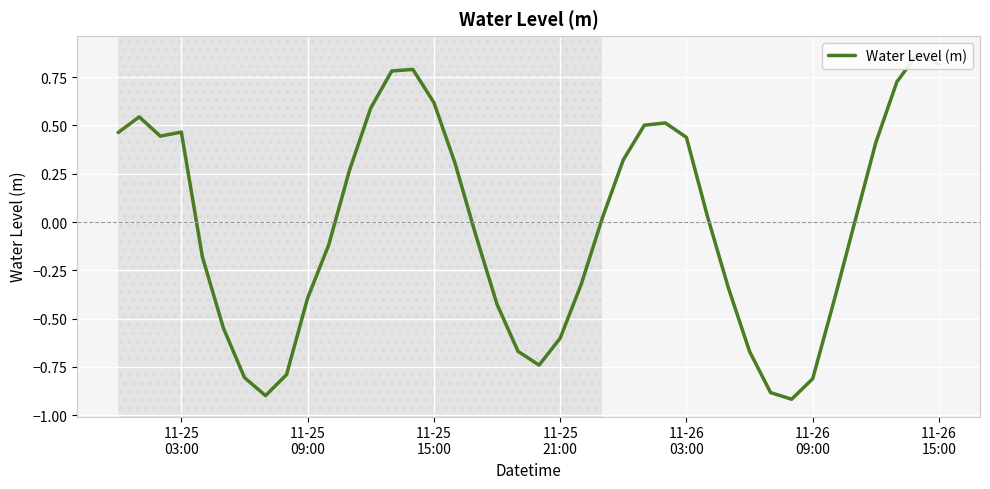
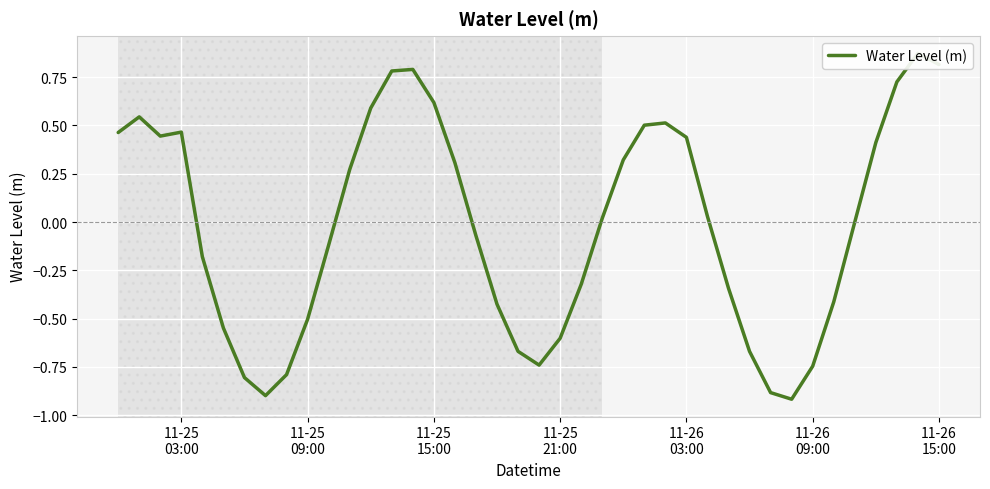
  {
    "11-25 03:00": 0.47,
-   "11-25 09:00": -0.39,
+   "11-25 09:00": -0.50,
    "11-25 15:00": 0.62,
    "11-25 21:00": -0.60,
    "11-26 03:00": 0.44,
-   "11-26 09:00": -0.81
+   "11-26 09:00": -0.75
  }
